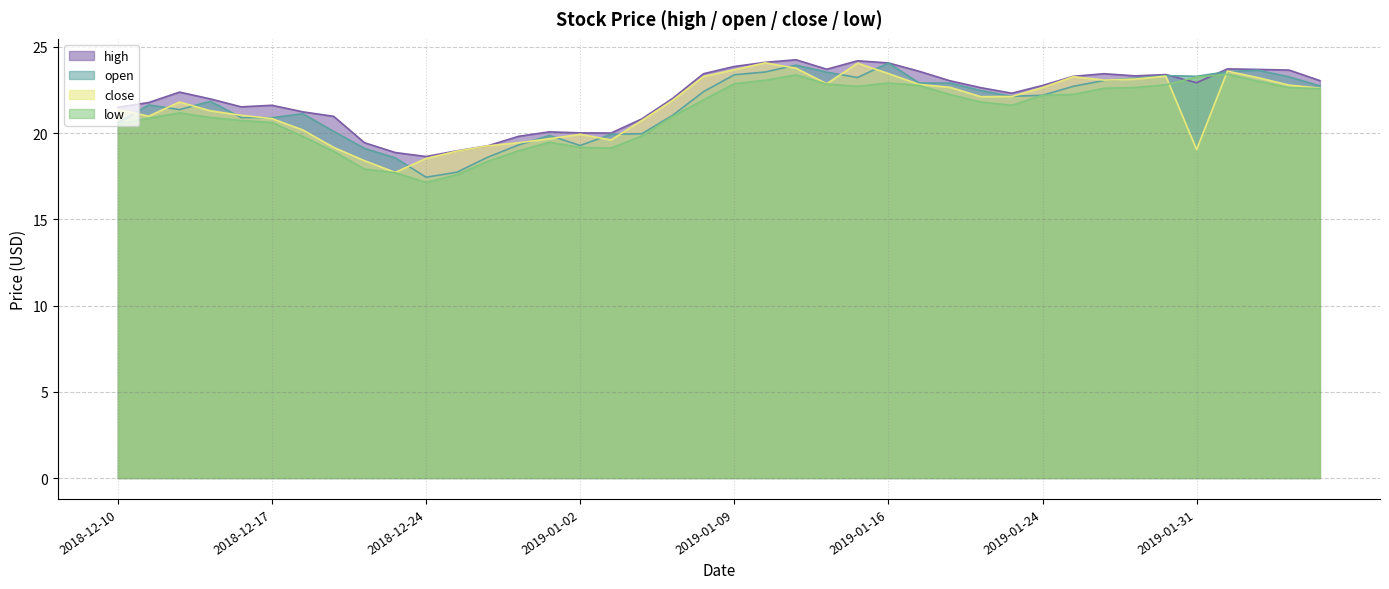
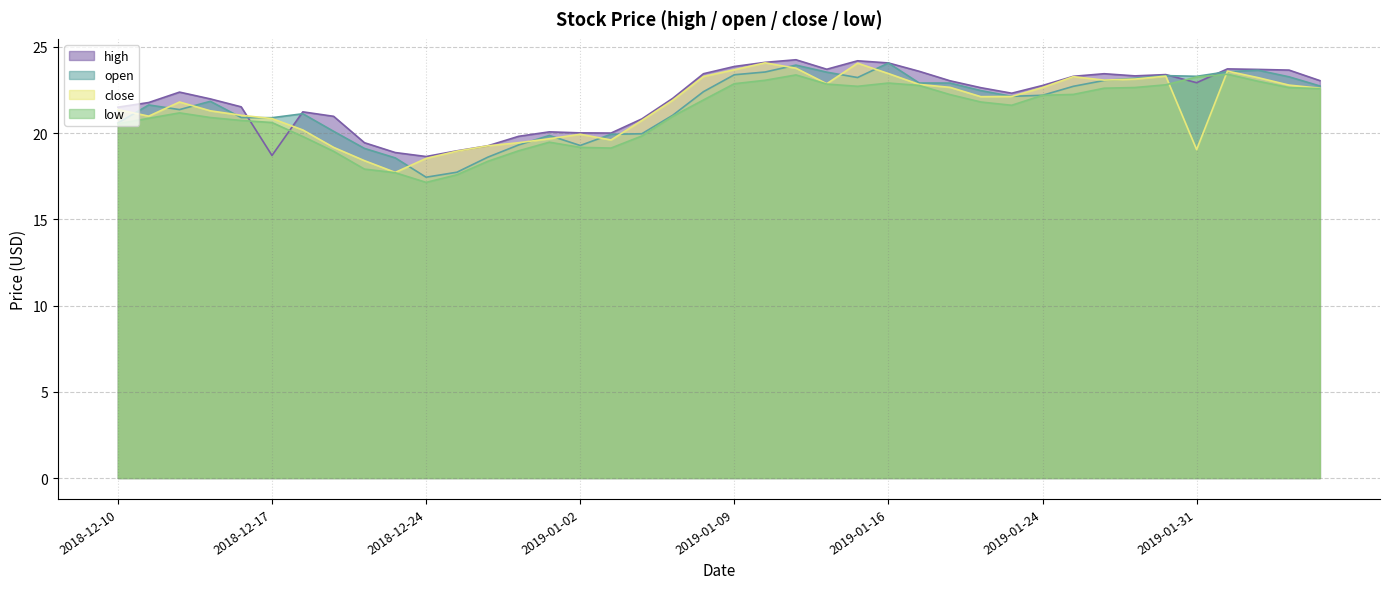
  {
    "high": {
-     "2018-12-17": 21.6,
+     "2018-12-17": 18.7,
      "2019-01-09": 23.9,
      "2019-01-31": 22.9
    },
    "close": {
      "2019-01-09": 23.7,
      "2019-01-16": 23.5,
      "2019-01-31": 19.0
    }
  }
